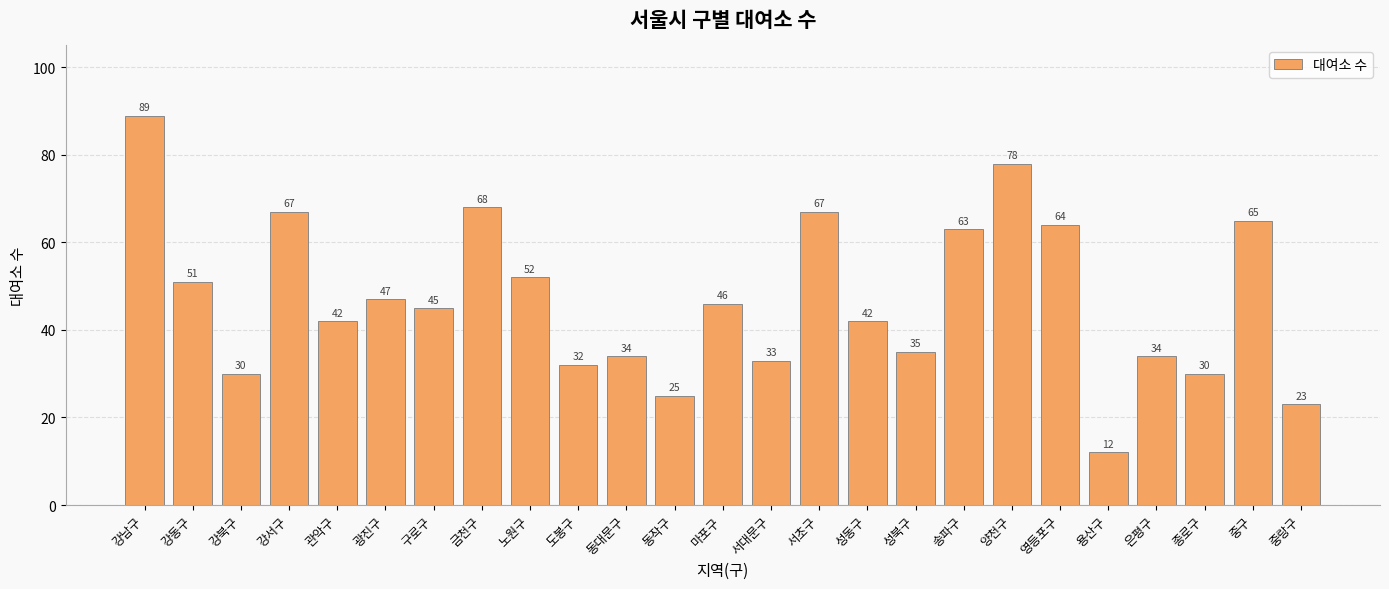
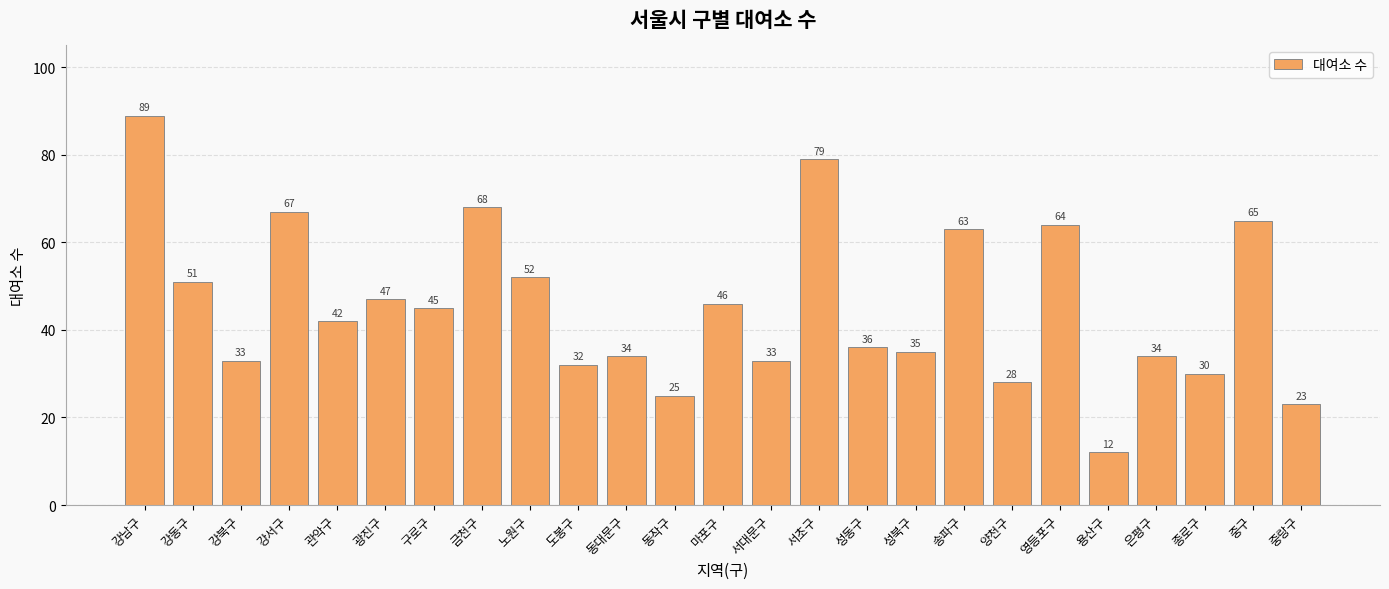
  {
    "강남구": 89,
    "강동구": 51,
-   "강북구": 30,
+   "강북구": 33,
    "강서구": 67,
    "관악구": 42,
    "광진구": 47,
    "구로구": 45,
    "금천구": 68,
    "노원구": 52,
    "도봉구": 32,
    "동대문구": 34,
    "동작구": 25,
    "마포구": 46,
    "서대문구": 33,
-   "서초구": 67,
-   "성동구": 42,
+   "서초구": 79,
+   "성동구": 36,
    "성북구": 35,
    "송파구": 63,
-   "양천구": 78,
+   "양천구": 28,
    "영등포구": 64,
    "용산구": 12,
    "은평구": 34,
    "종로구": 30,
    "중구": 65,
    "중랑구": 23
  }
